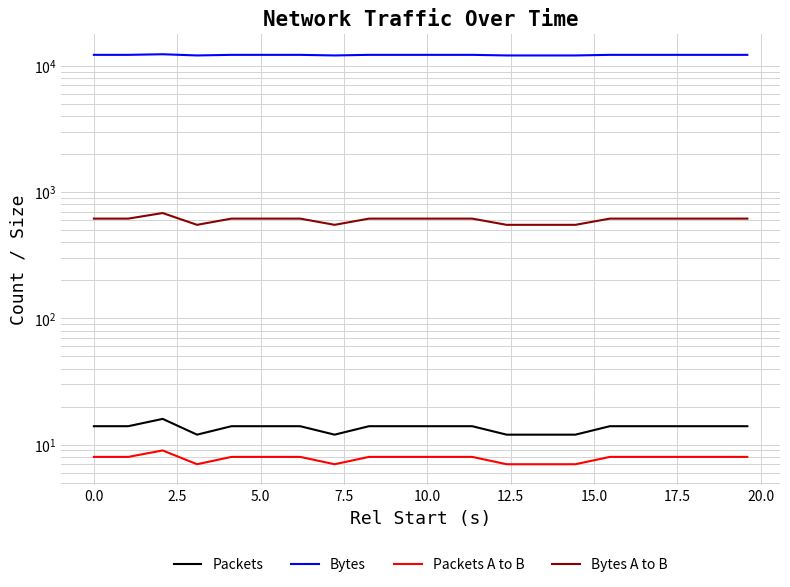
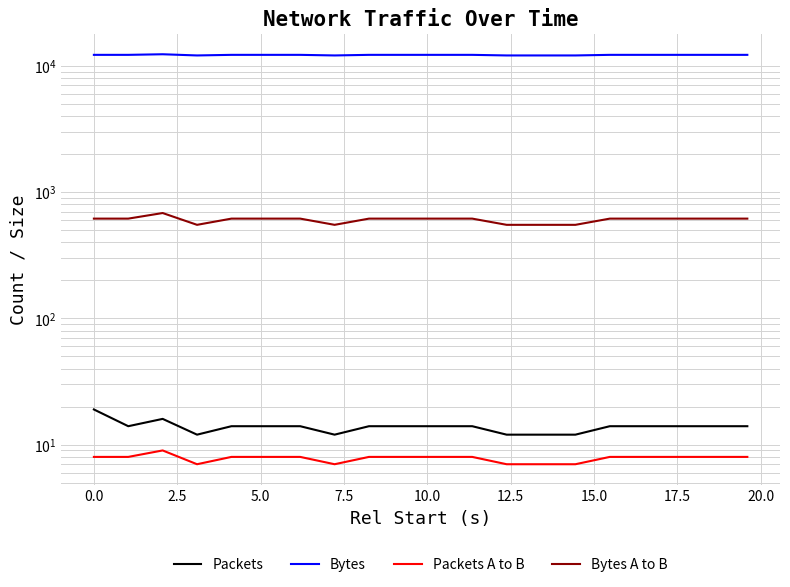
  {
    "Packets": {
-     "0.0": 14
+     "0.0": 19
    },
    "Bytes": {
      "0.0": 12000
    },
    "Packets A to B": {
      "0.0": 8
    },
    "Bytes A to B": {
      "0.0": 600
    }
  }
